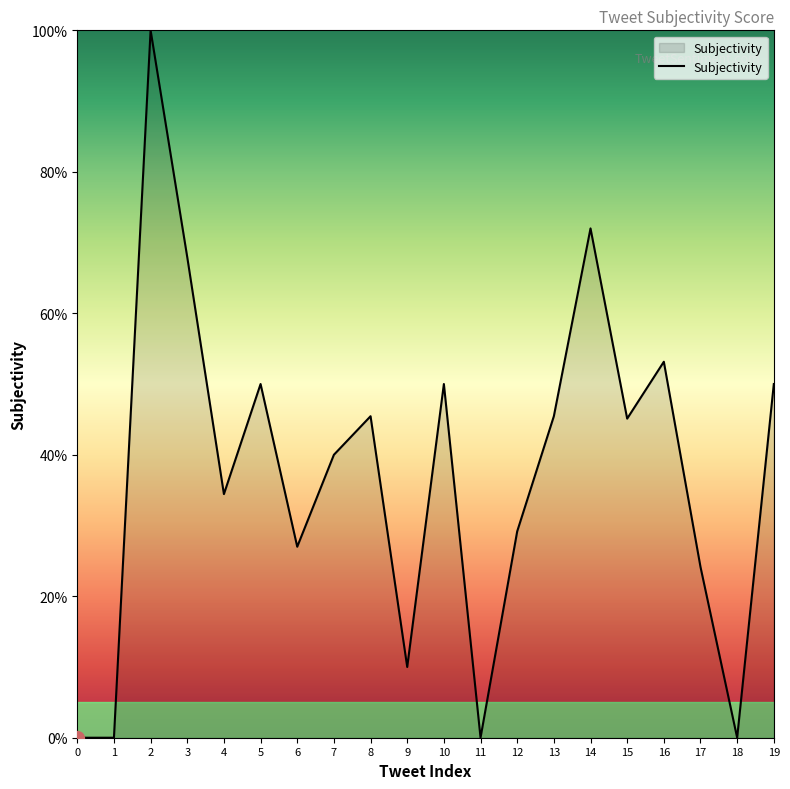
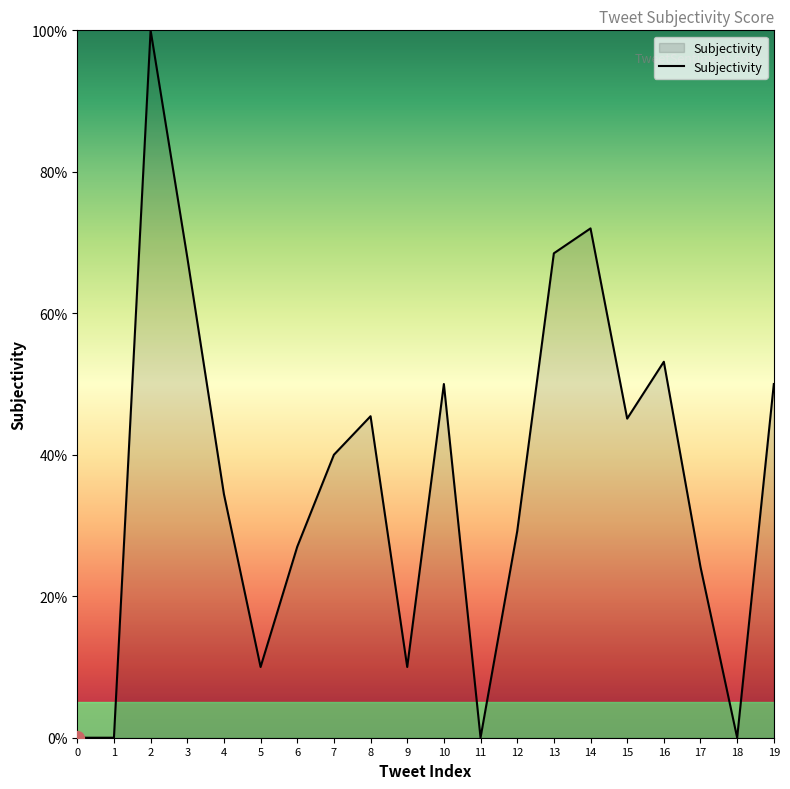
  {
    "Subjectivity": {
      "2": "100%",
      "3": "68%",
      "4": "34%",
-     "5": "50%",
+     "5": "10%",
      "6": "27%",
      "7": "40%",
      "8": "45%",
      "9": "10%",
      "10": "50%",
      "12": "29%",
-     "13": "45%",
+     "13": "68%",
      "14": "72%",
      "15": "45%",
      "16": "53%",
      "17": "24%",
      "19": "50%"
    }
  }
